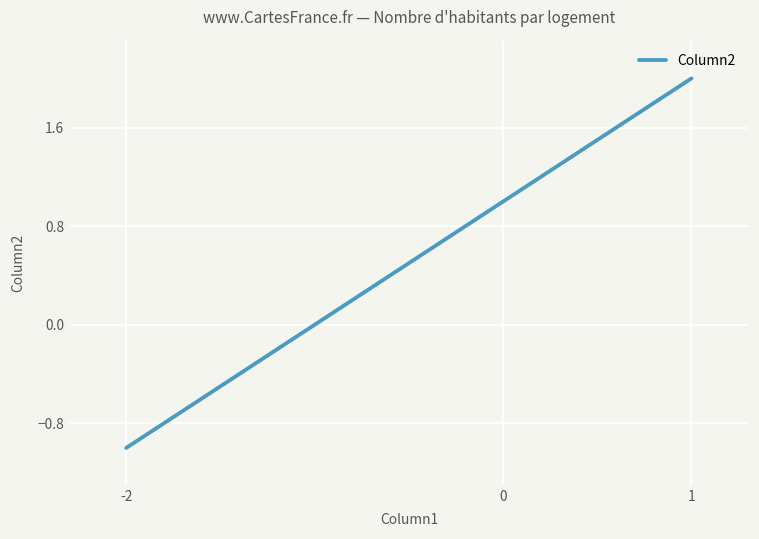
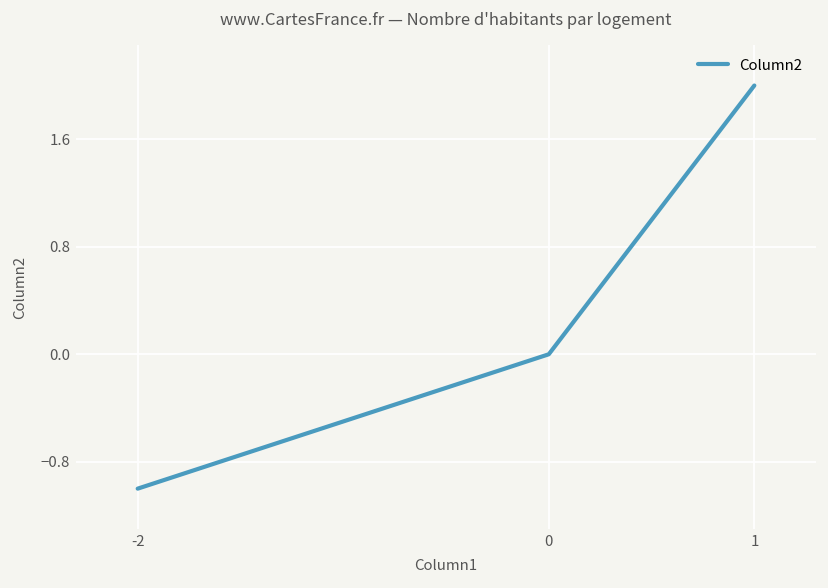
  {
    "-2": -1,
-   "0": 1,
+   "0": 0,
    "1": 2
  }
